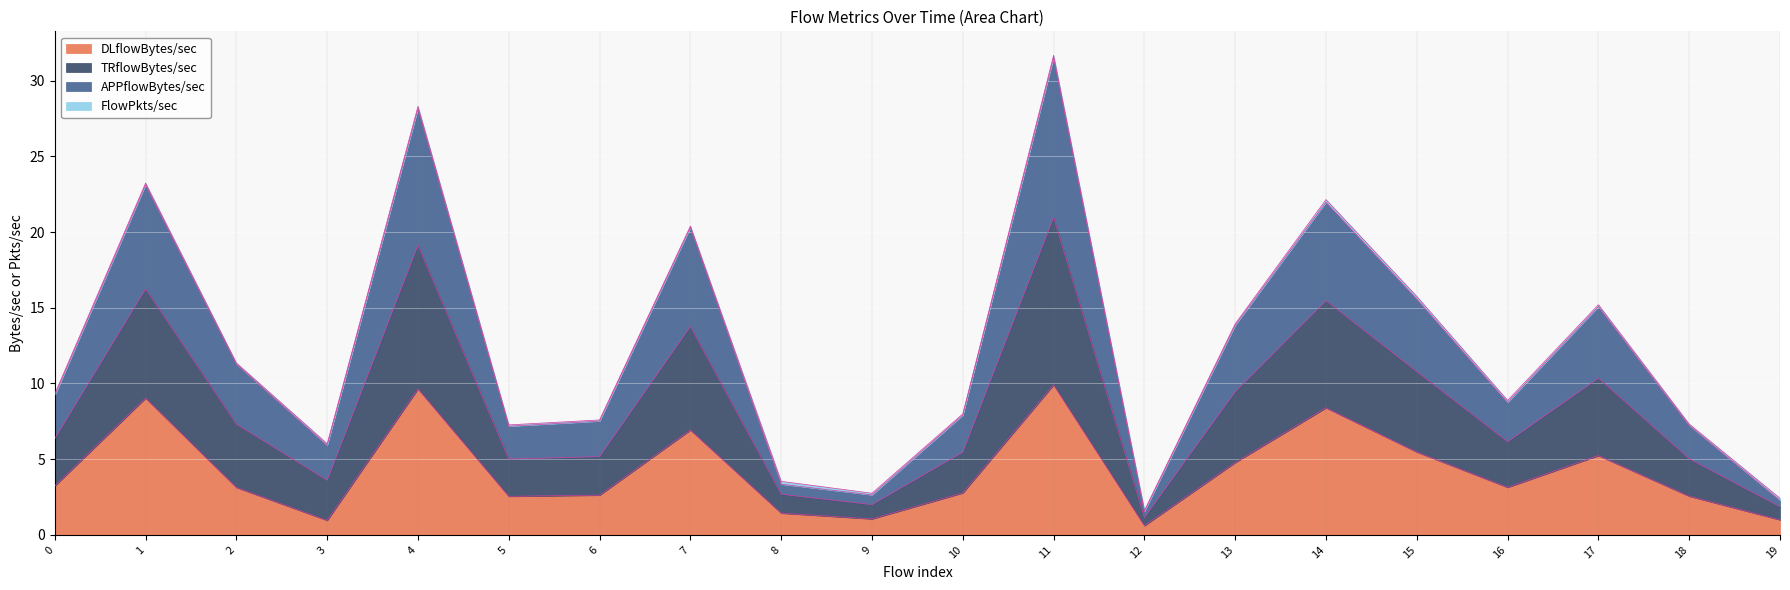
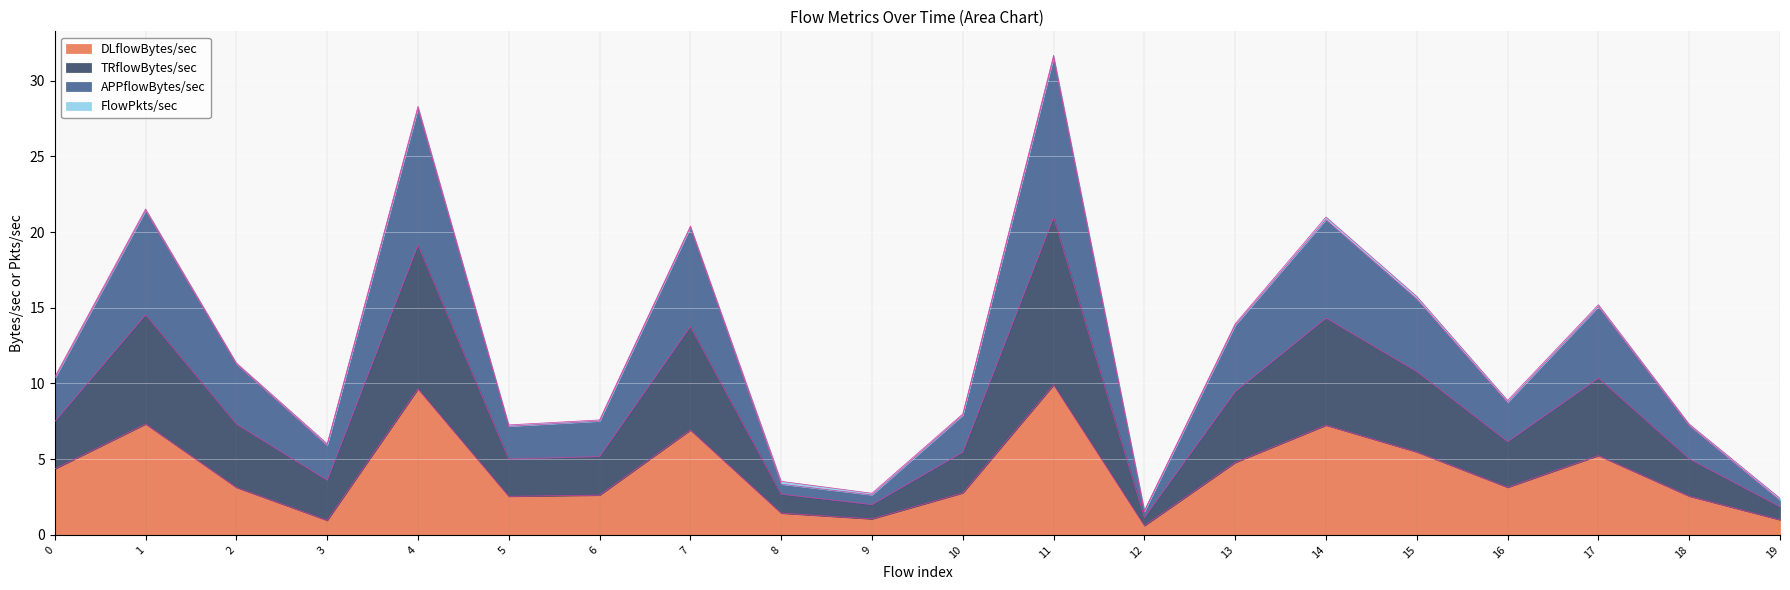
  {
    "DLflowBytes/sec": {
-     "0": 3.2,
-     "1": 9.0,
+     "0": 4.4,
+     "1": 7.3,
      "2": 3.1,
      "3": 1.0,
      "4": 9.6,
      "5": 2.5,
      "6": 2.6,
      "7": 6.9,
      "8": 1.4,
      "9": 1.1,
      "10": 2.8,
      "11": 9.9,
      "12": 0.6,
      "13": 4.8,
-     "14": 8.4,
+     "14": 7.2,
      "15": 5.5,
      "16": 3.1,
      "17": 5.2,
      "18": 2.6,
      "19": 1.0
    },
    "FlowPkts/sec": {
      "8": 0.2,
      "15": 0.2
    }
  }
